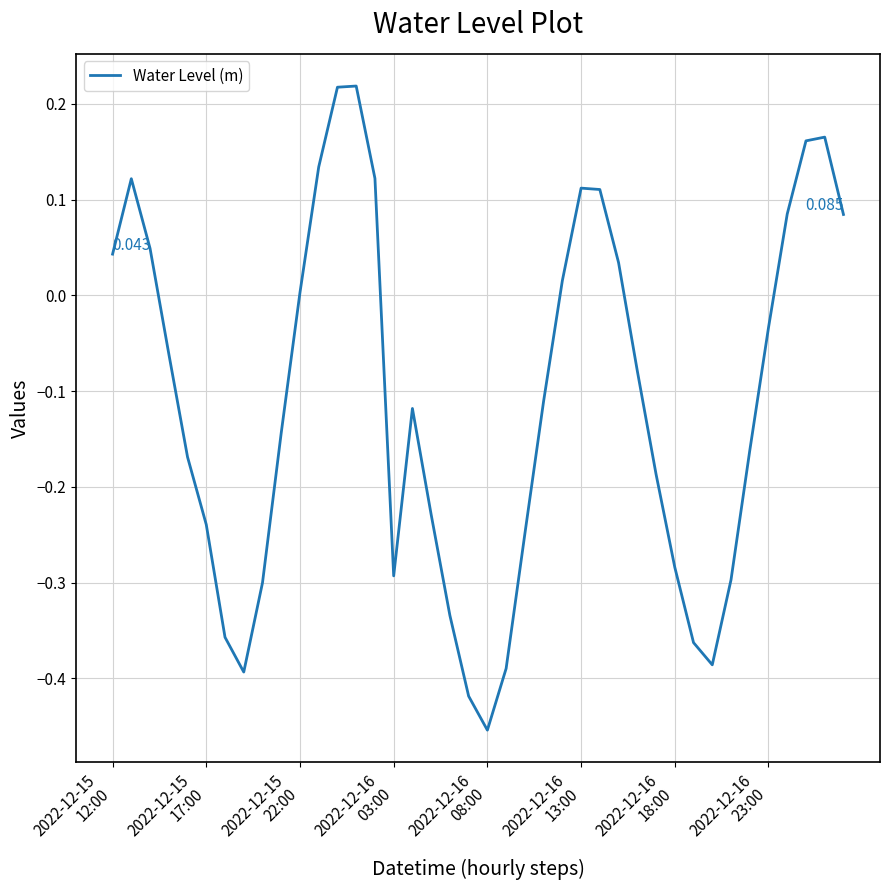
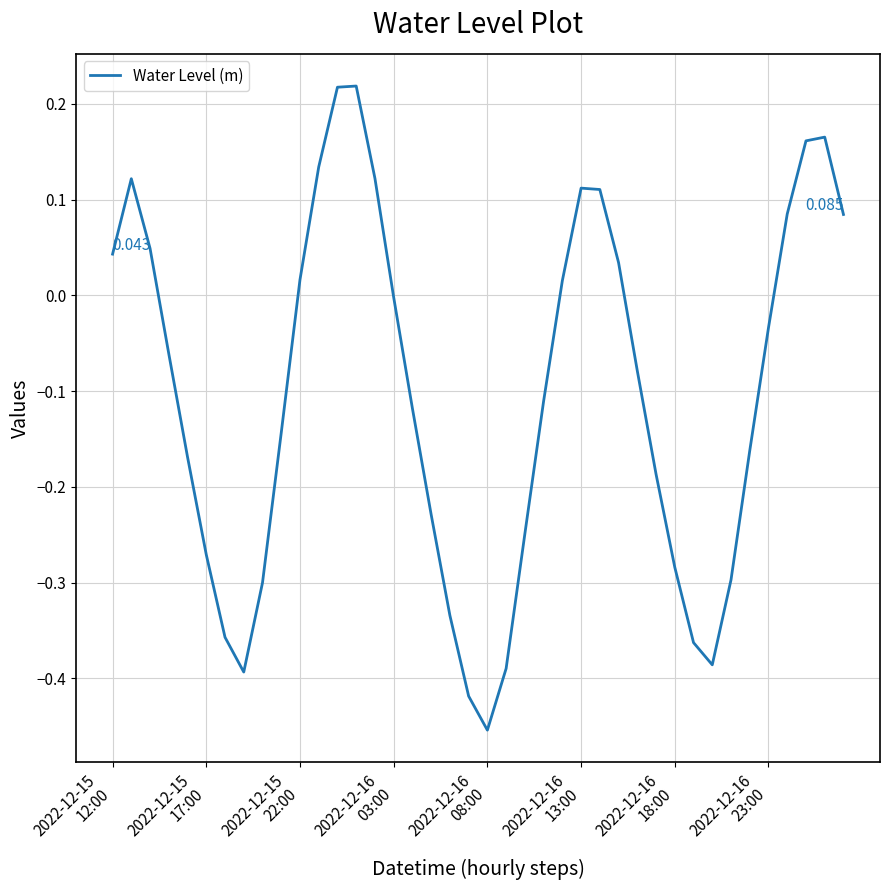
  {
-   "2022-12-15 17:00": -0.24,
-   "2022-12-15 22:00": 0.00,
-   "2022-12-16 03:00": -0.29,
+   "2022-12-15 17:00": -0.27,
+   "2022-12-15 22:00": 0.02,
+   "2022-12-16 03:00": 0.00,
    "2022-12-16 08:00": -0.45,
    "2022-12-16 13:00": 0.11,
    "2022-12-16 18:00": -0.28,
    "2022-12-16 23:00": -0.03
  }
